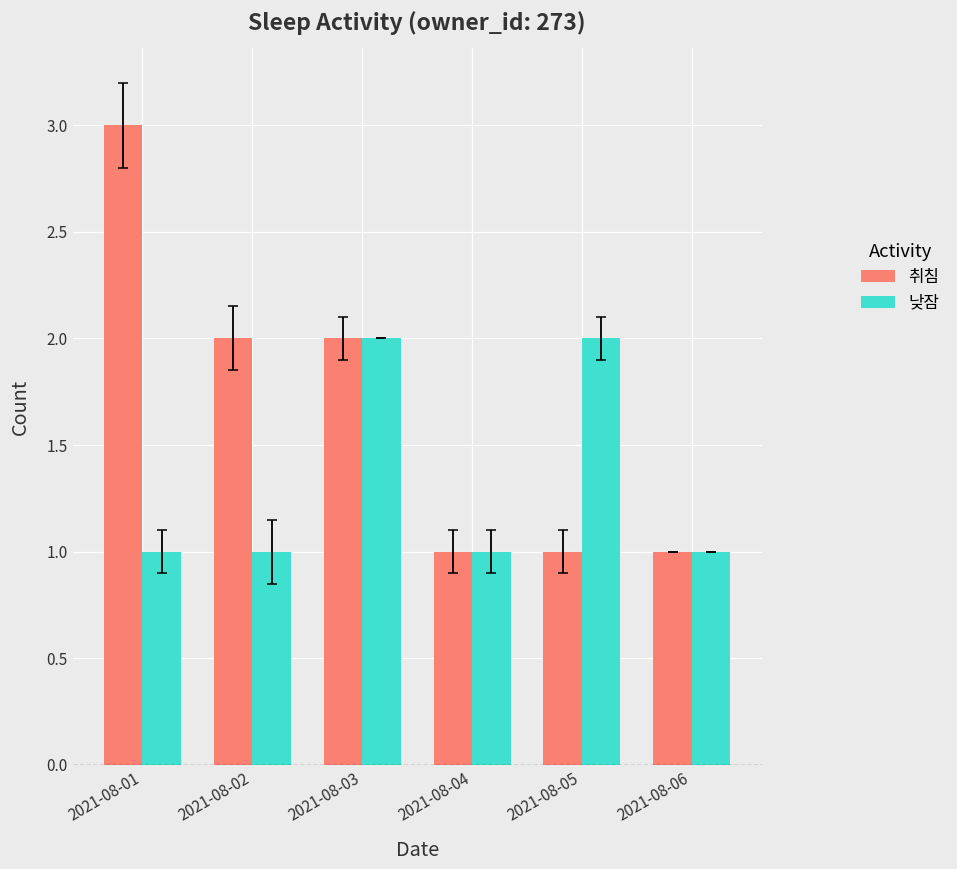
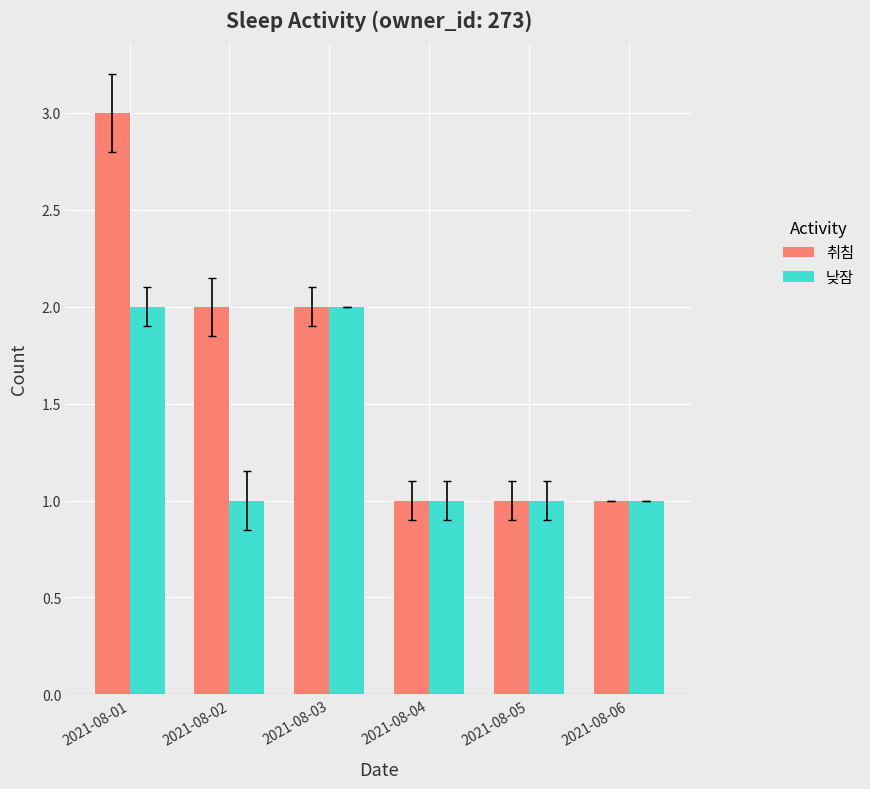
  {
    "취침": {
      "2021-08-01": 3,
      "2021-08-02": 2,
      "2021-08-03": 2,
      "2021-08-04": 1,
      "2021-08-05": 1,
      "2021-08-06": 1
    },
    "낮잠": {
-     "2021-08-01": 1,
+     "2021-08-01": 2,
      "2021-08-02": 1,
      "2021-08-03": 2,
      "2021-08-04": 1,
-     "2021-08-05": 2,
+     "2021-08-05": 1,
      "2021-08-06": 1
    }
  }
